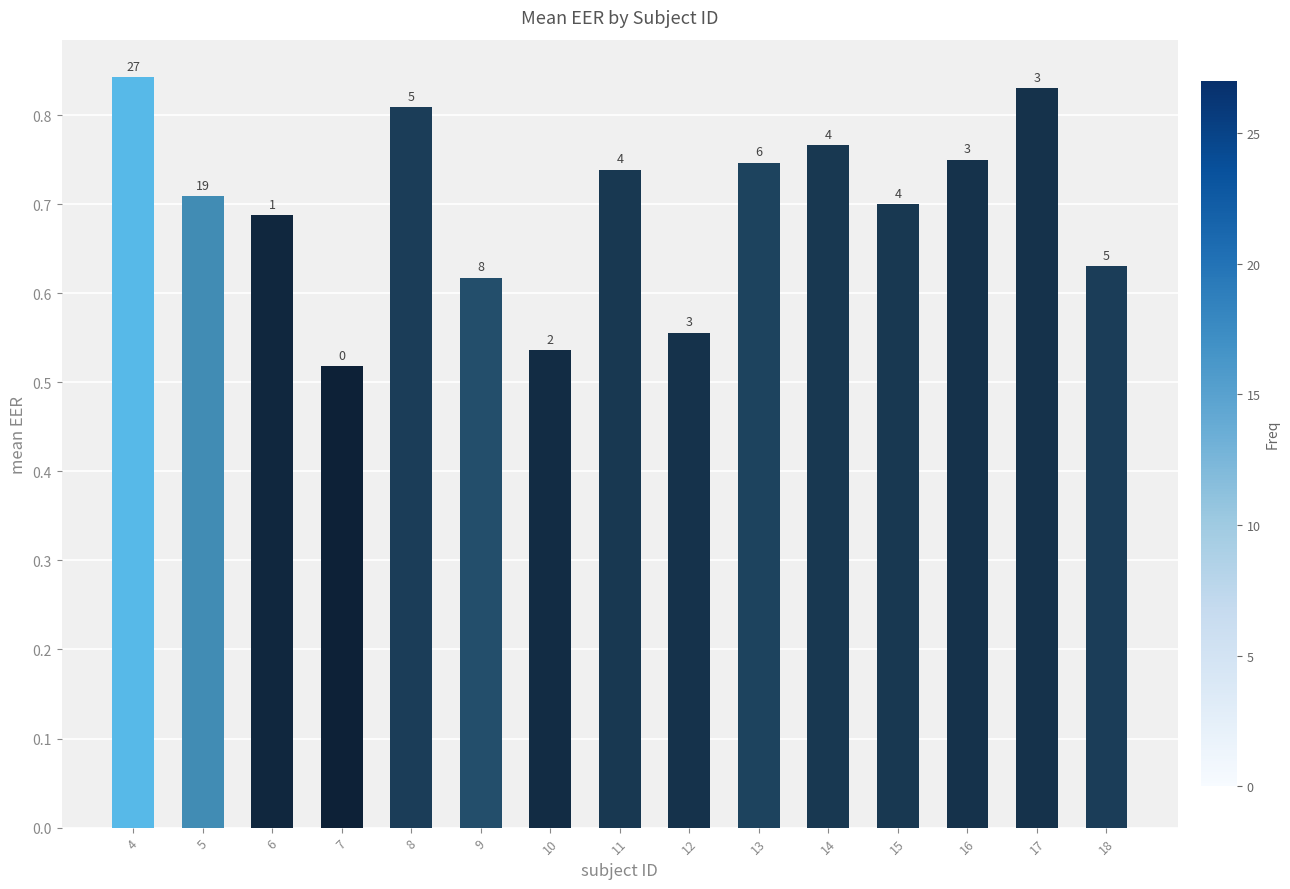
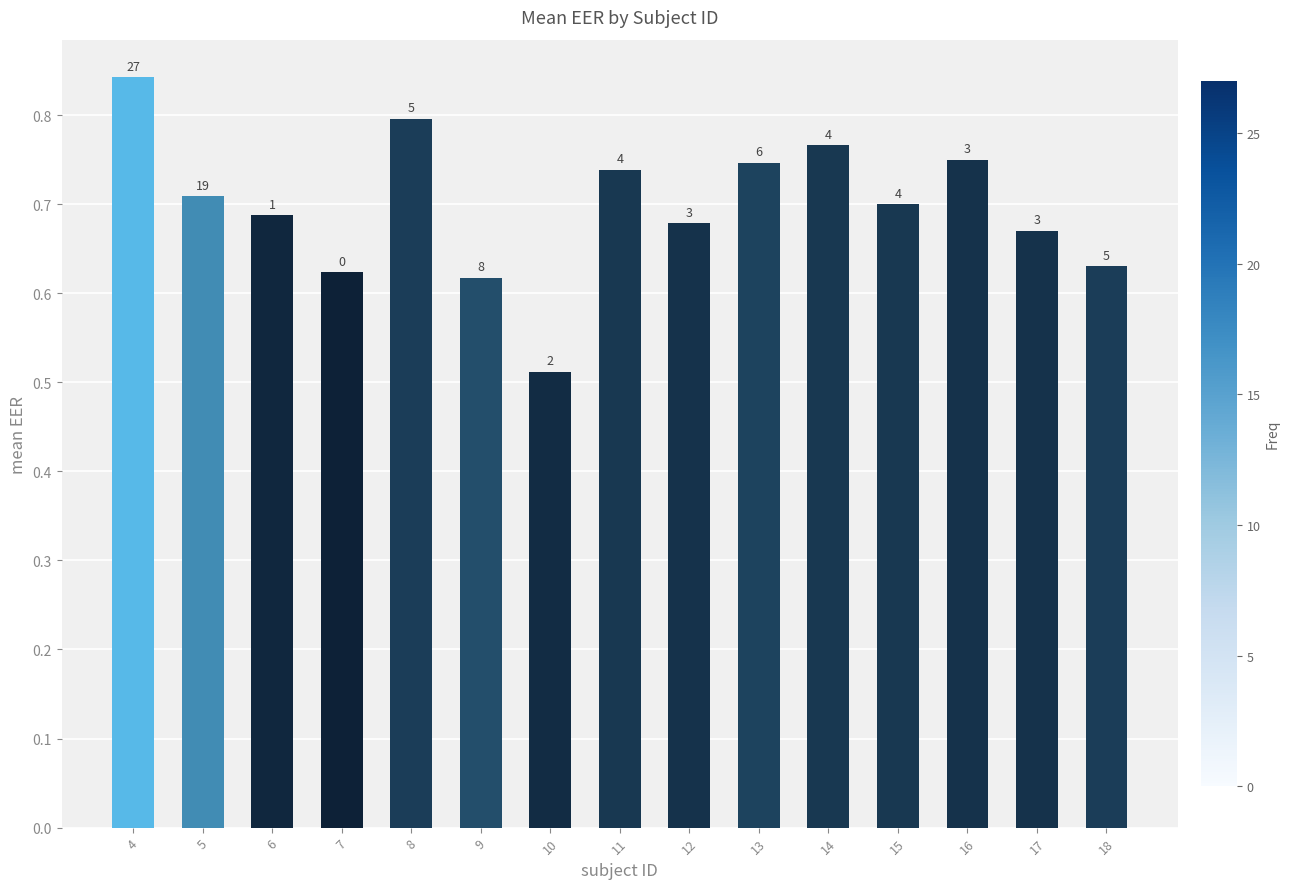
  {
-   "7": 0.52,
-   "8": 0.81,
-   "10": 0.54,
-   "12": 0.56,
-   "17": 0.83
+   "7": 0.62,
+   "8": 0.80,
+   "10": 0.51,
+   "12": 0.68,
+   "17": 0.67
  }
